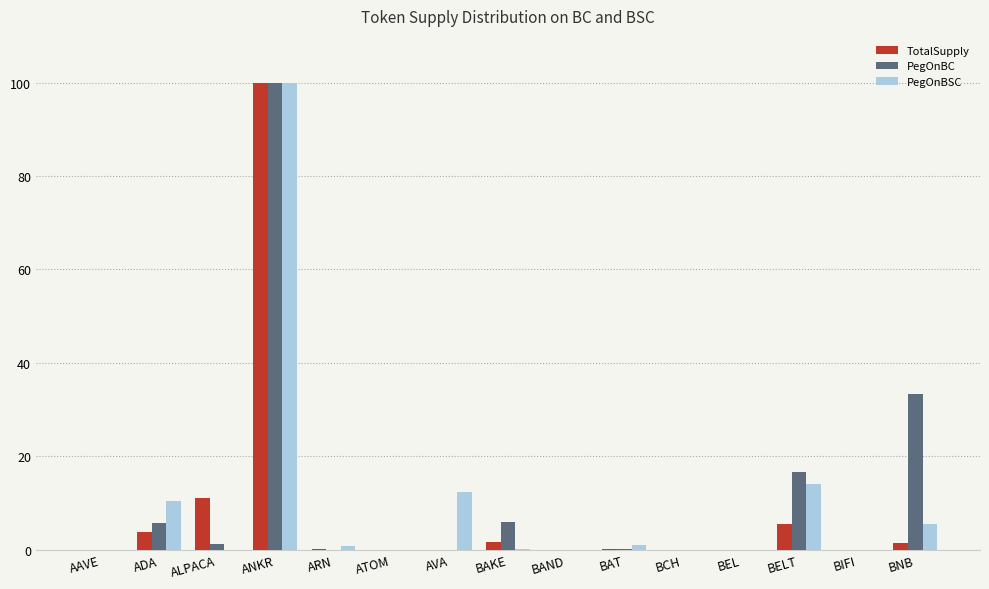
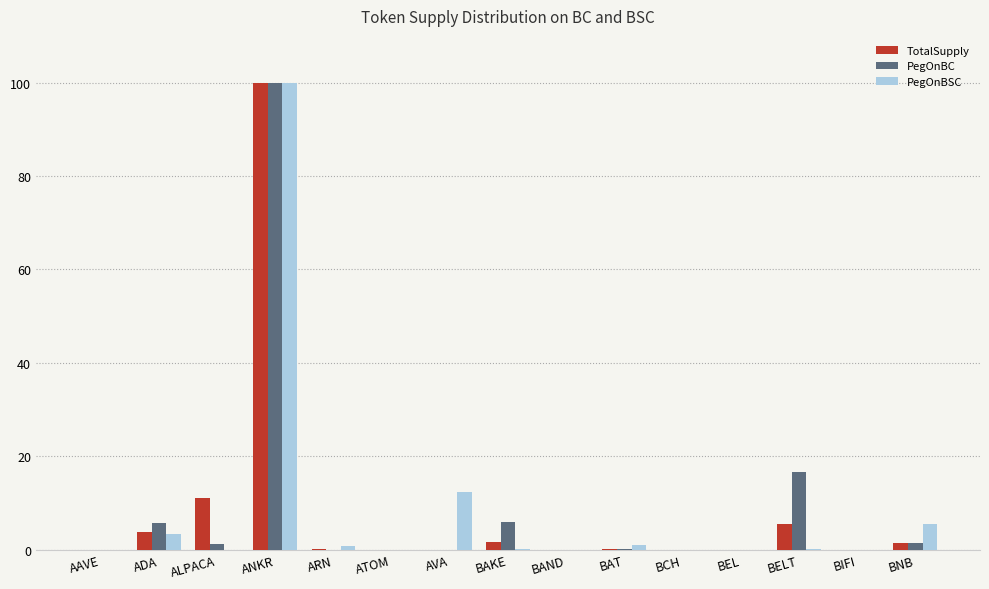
  {
    "TotalSupply": {
      "ADA": 4,
      "ALPACA": 11,
      "ANKR": 100,
      "BAKE": 2,
      "BELT": 6,
      "BNB": 1
    },
    "PegOnBC": {
      "ADA": 6,
      "ALPACA": 1,
      "ANKR": 100,
      "BAKE": 6,
      "BELT": 17,
-     "BNB": 33
+     "BNB": 2
    },
    "PegOnBSC": {
-     "ADA": 10,
+     "ADA": 3,
      "ANKR": 100,
      "ARN": 1,
      "AVA": 12,
      "BAT": 1,
-     "BELT": 14,
+     "BELT": 0,
      "BNB": 6
    }
  }
